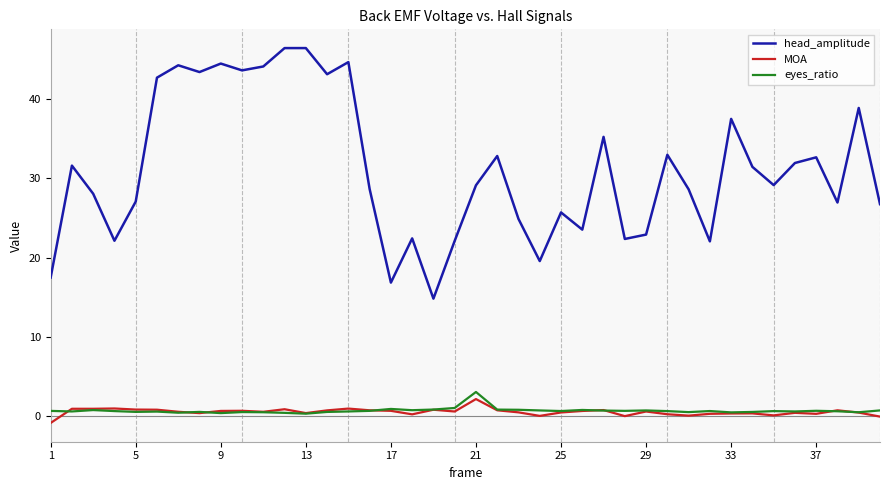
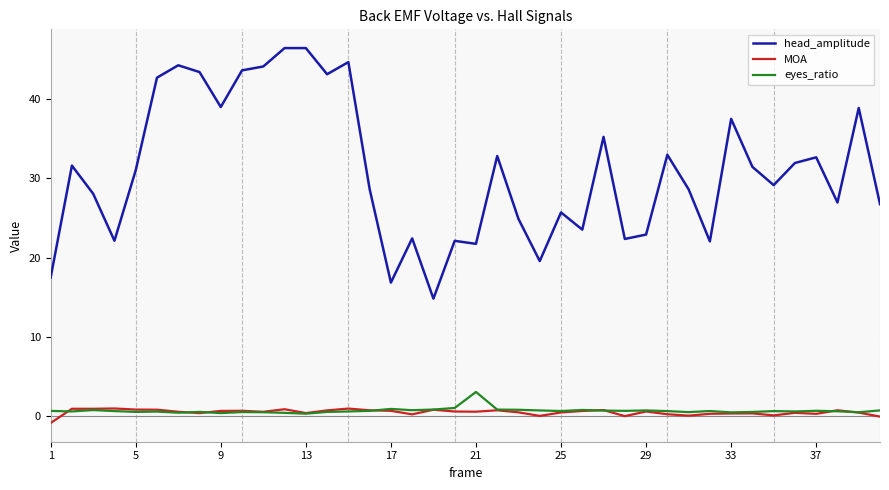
  {
    "head_amplitude": {
      "1": 17,
-     "5": 27,
-     "9": 45,
+     "5": 31,
+     "9": 39,
      "13": 46,
      "17": 17,
-     "21": 29,
+     "21": 22,
      "25": 26,
      "29": 23,
      "33": 38,
      "37": 33
    },
    "MOA": {
      "1": -1,
-     "21": 2,
+     "21": 1,
      "37": 0
    },
    "eyes_ratio": {
      "1": 1,
      "21": 3,
      "37": 1
    }
  }
